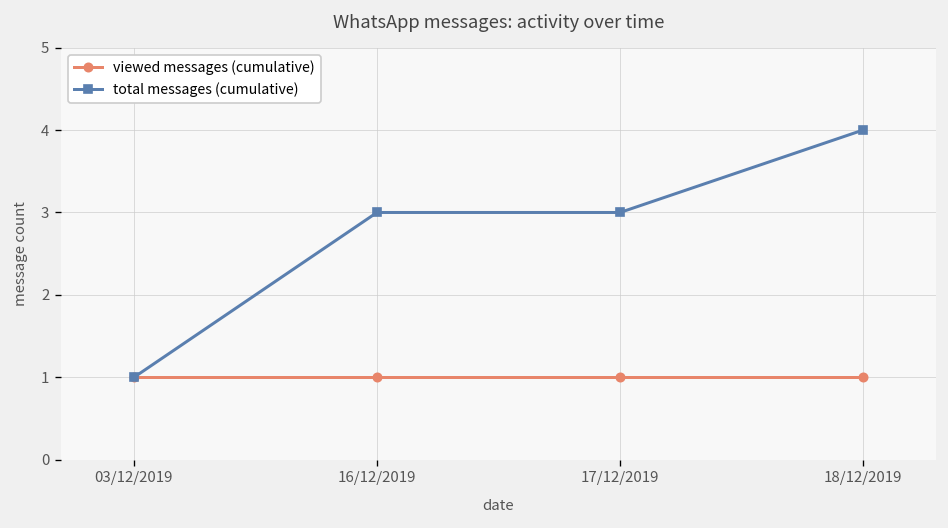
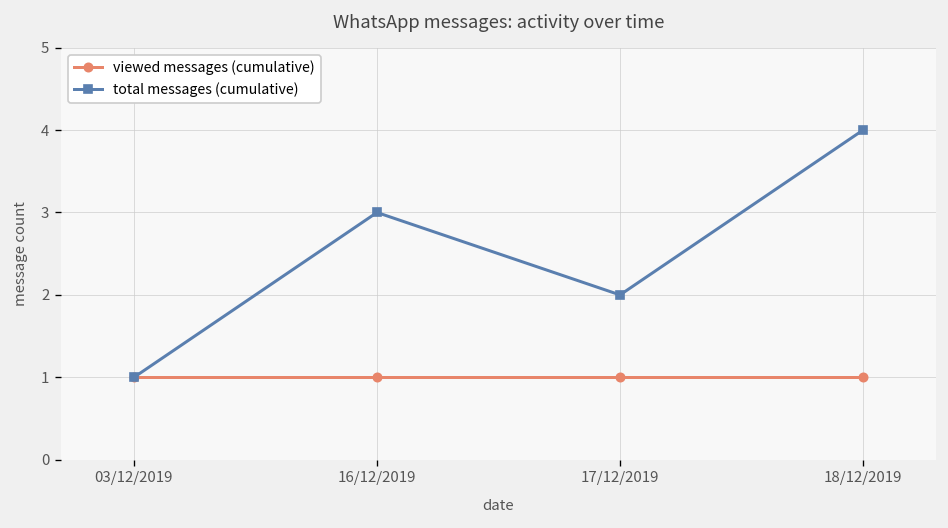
  {
    "viewed messages (cumulative)": {
      "16/12/2019": 1,
      "17/12/2019": 1,
      "18/12/2019": 1
    },
    "total messages (cumulative)": {
      "16/12/2019": 3,
-     "17/12/2019": 3,
+     "17/12/2019": 2,
      "18/12/2019": 4
    }
  }
